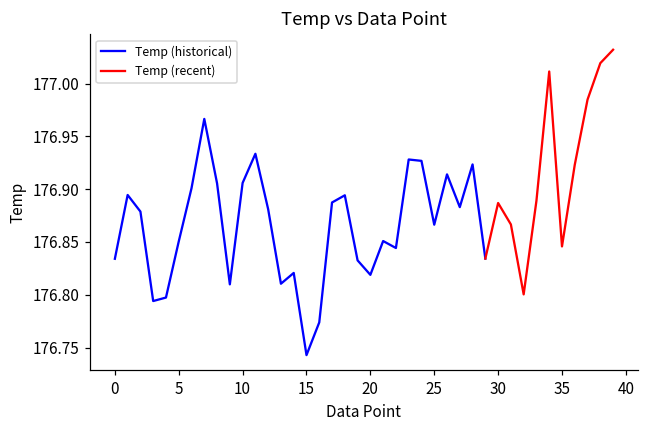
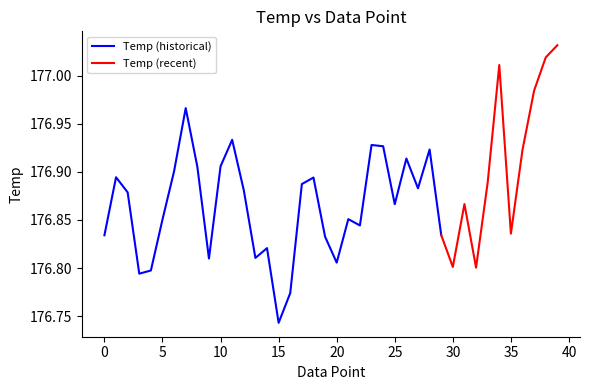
  {
    "Temp (historical)": {
      "0": 176.83,
      "5": 176.85,
      "10": 176.91,
      "15": 176.74,
-     "20": 176.82,
+     "20": 176.81,
      "25": 176.87
    },
    "Temp (recent)": {
-     "30": 176.89,
-     "35": 176.85
+     "30": 176.80,
+     "35": 176.84
    }
  }
